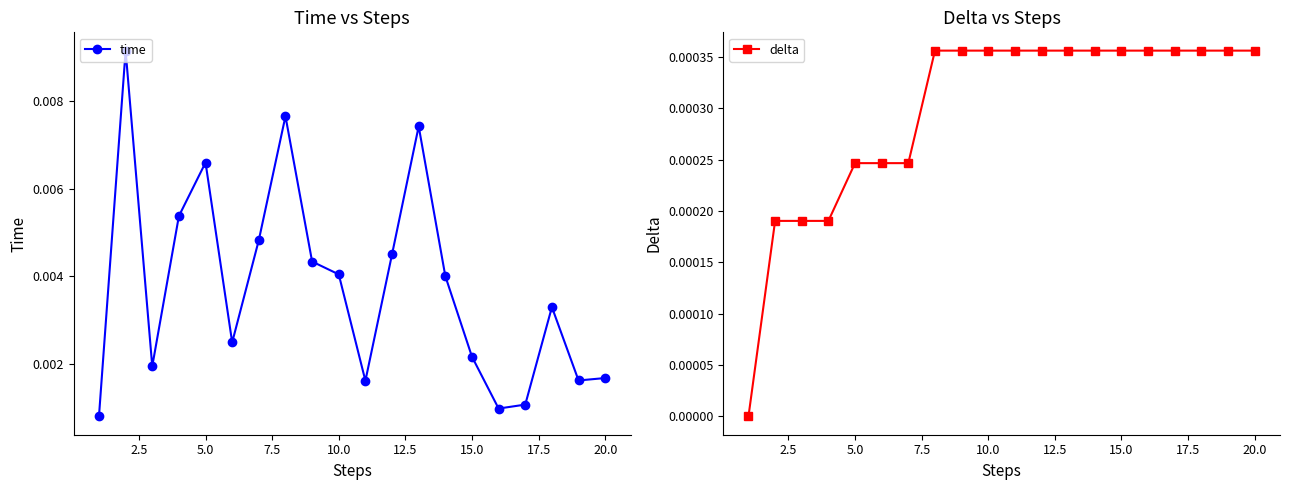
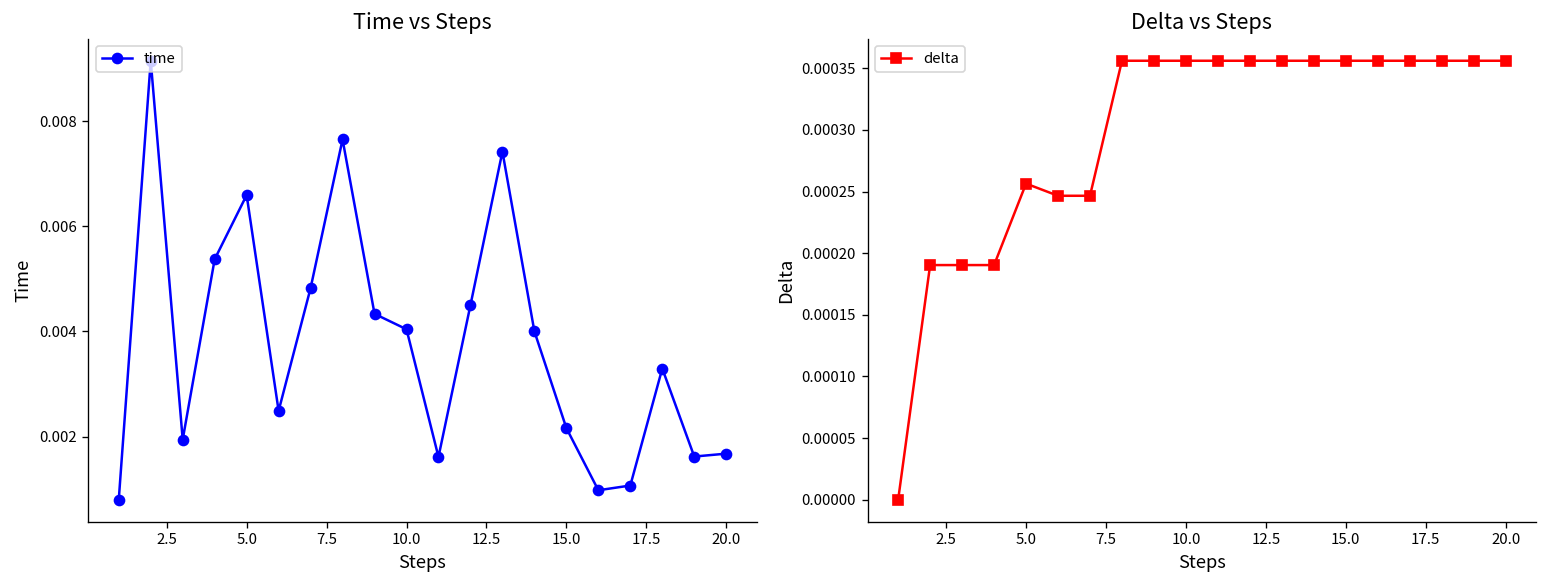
  {
    "Time vs Steps": {
      "5.0": 0.0066,
      "10.0": 0.0040,
      "15.0": 0.0022,
      "20.0": 0.0017
    },
    "Delta vs Steps": {
-     "5.0": 0.000247,
+     "5.0": 0.000256,
      "10.0": 0.000356,
      "15.0": 0.000356,
      "20.0": 0.000356
    }
  }
